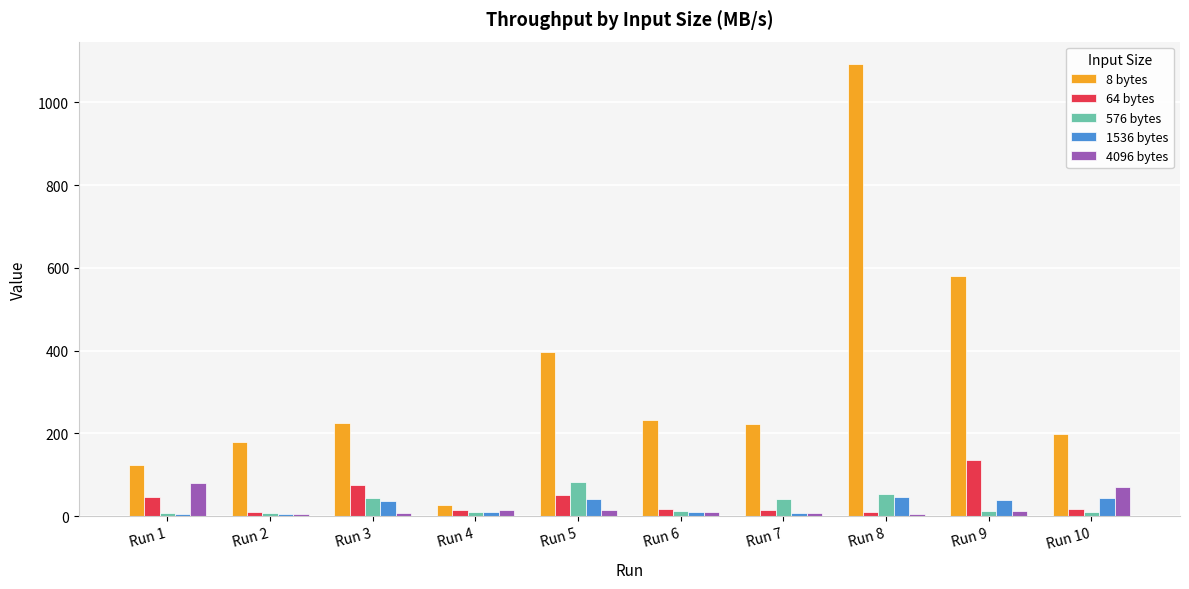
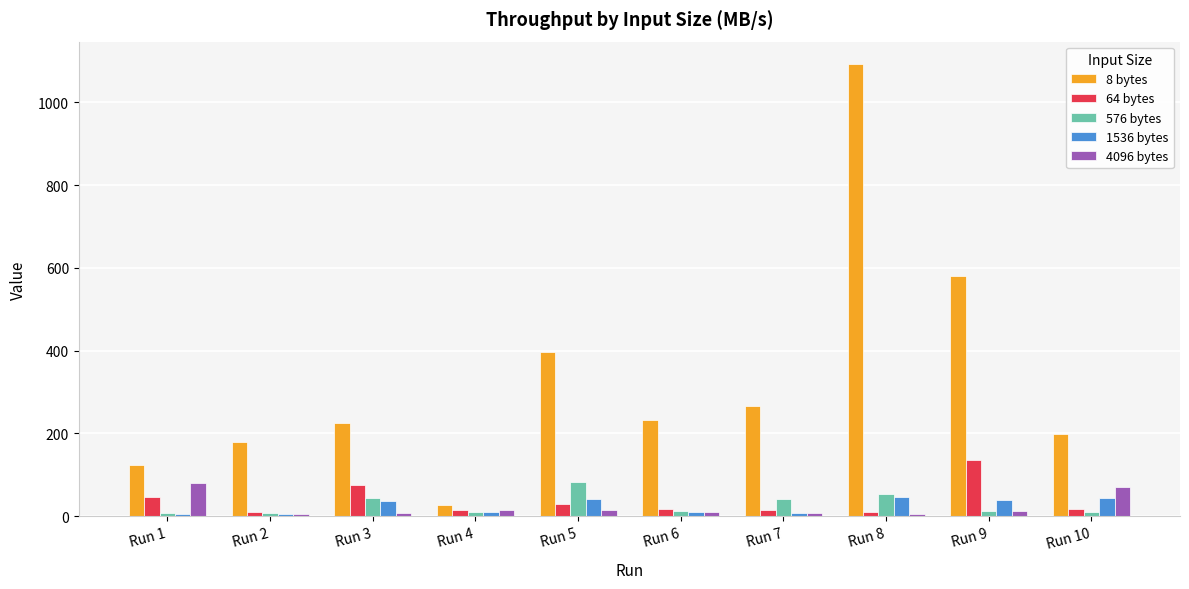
  {
    "8 bytes": {
      "Run 1": 120,
      "Run 2": 180,
      "Run 3": 220,
      "Run 4": 30,
      "Run 5": 400,
      "Run 6": 230,
-     "Run 7": 220,
+     "Run 7": 270,
      "Run 8": 1090,
      "Run 9": 580,
      "Run 10": 200
    },
    "64 bytes": {
      "Run 1": 50,
      "Run 2": 10,
      "Run 3": 80,
      "Run 4": 10,
-     "Run 5": 50,
+     "Run 5": 30,
      "Run 6": 20,
      "Run 7": 20,
      "Run 8": 10,
      "Run 9": 140,
      "Run 10": 20
    },
    "576 bytes": {
      "Run 1": 10,
      "Run 2": 10,
      "Run 3": 40,
      "Run 4": 10,
      "Run 5": 80,
      "Run 6": 10,
      "Run 7": 40,
      "Run 8": 50,
      "Run 9": 10,
      "Run 10": 10
    },
    "1536 bytes": {
      "Run 3": 40,
      "Run 4": 10,
      "Run 5": 40,
      "Run 6": 10,
      "Run 7": 10,
      "Run 8": 50,
      "Run 9": 40,
      "Run 10": 40
    },
    "4096 bytes": {
      "Run 1": 80,
      "Run 2": 10,
      "Run 3": 10,
      "Run 4": 10,
      "Run 5": 20,
      "Run 6": 10,
      "Run 7": 10,
      "Run 9": 10,
      "Run 10": 70
    }
  }
